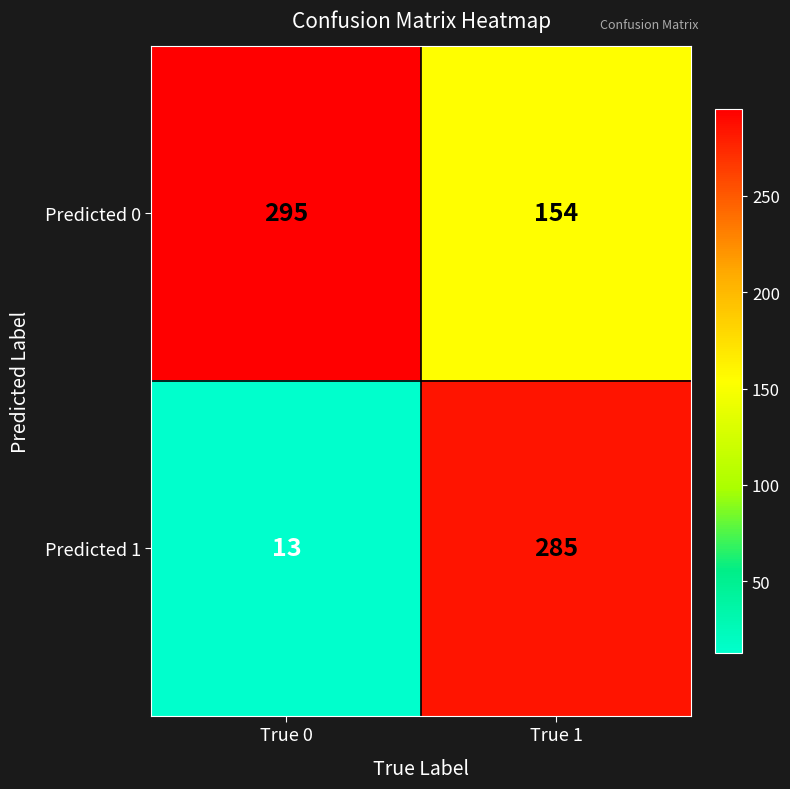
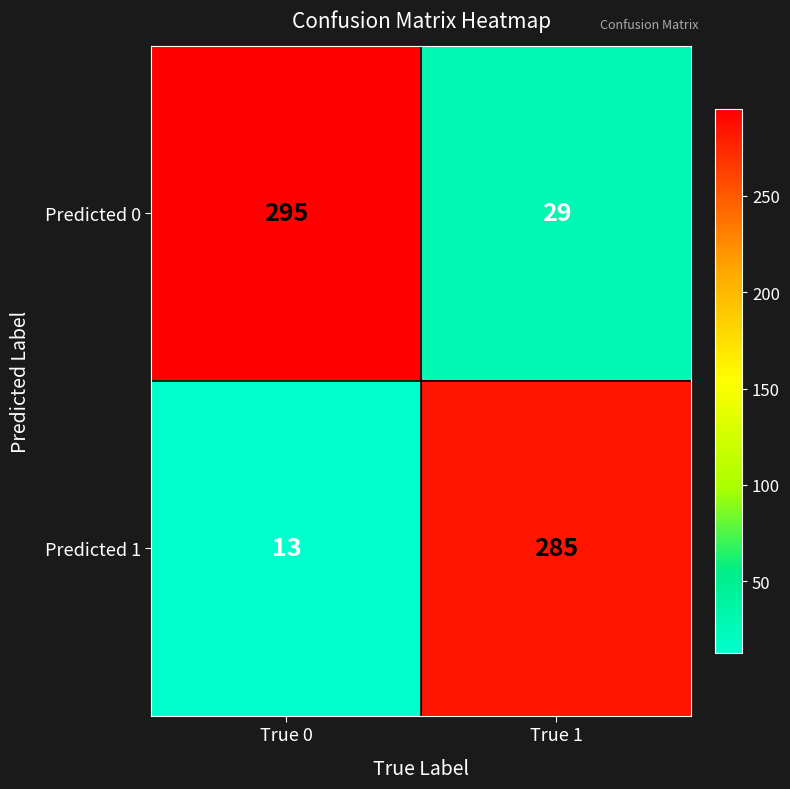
  {
    "Predicted 0": {
      "True 0": 295,
-     "True 1": 154
+     "True 1": 29
    },
    "Predicted 1": {
      "True 0": 13,
      "True 1": 285
    }
  }
